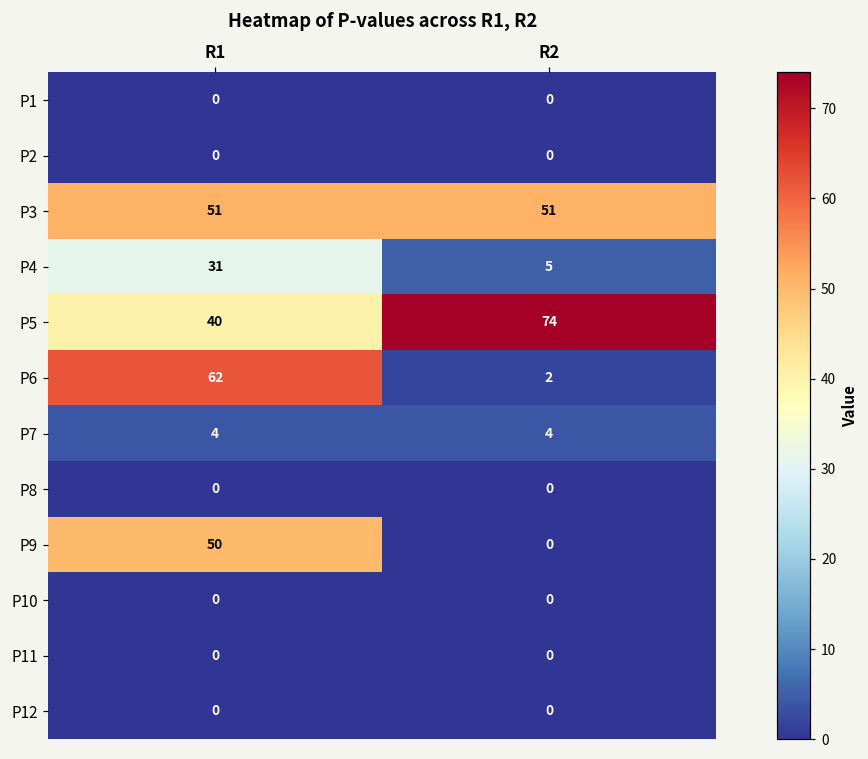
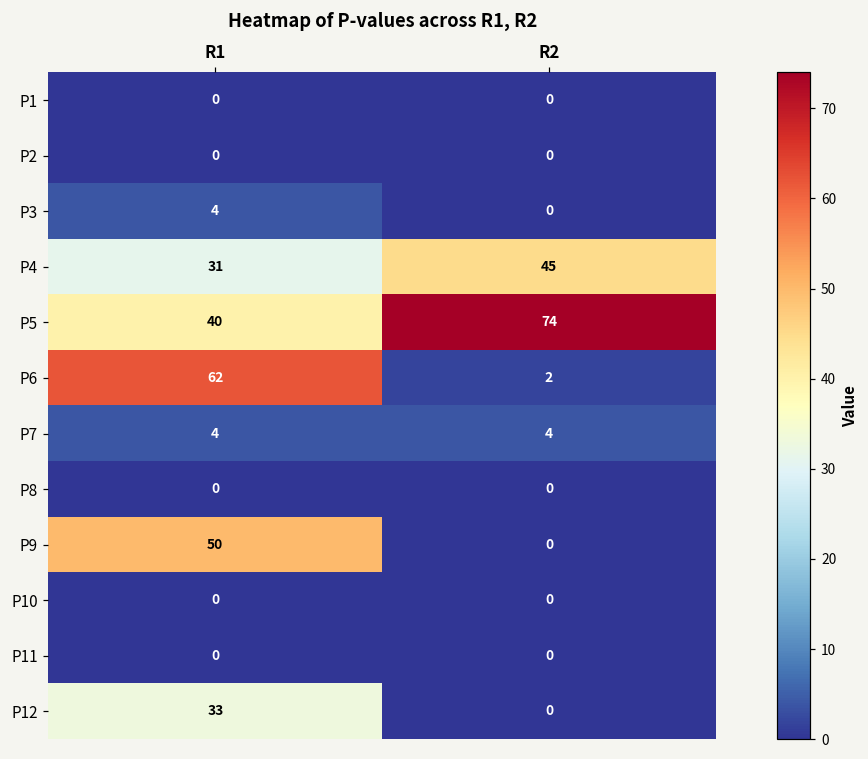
  {
    "P1": {
      "R1": 0,
      "R2": 0
    },
    "P2": {
      "R1": 0,
      "R2": 0
    },
    "P3": {
-     "R1": 51,
-     "R2": 51
+     "R1": 4,
+     "R2": 0
    },
    "P4": {
      "R1": 31,
-     "R2": 5
+     "R2": 45
    },
    "P5": {
      "R1": 40,
      "R2": 74
    },
    "P6": {
      "R1": 62,
      "R2": 2
    },
    "P7": {
      "R1": 4,
      "R2": 4
    },
    "P8": {
      "R1": 0,
      "R2": 0
    },
    "P9": {
      "R1": 50,
      "R2": 0
    },
    "P10": {
      "R1": 0,
      "R2": 0
    },
    "P11": {
      "R1": 0,
      "R2": 0
    },
    "P12": {
-     "R1": 0,
+     "R1": 33,
      "R2": 0
    }
  }
